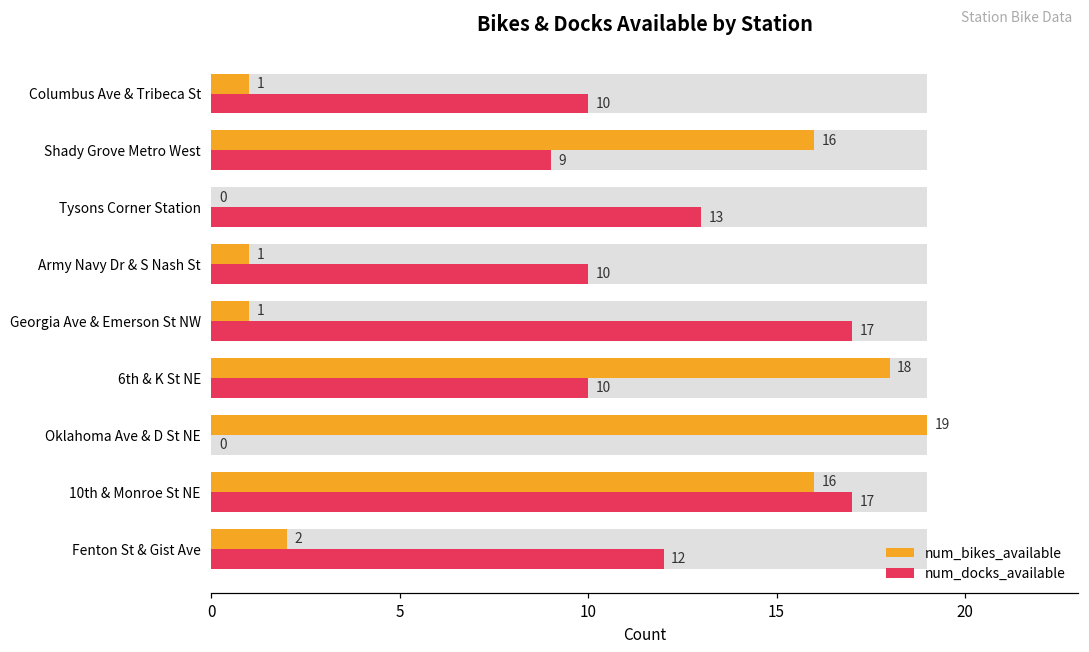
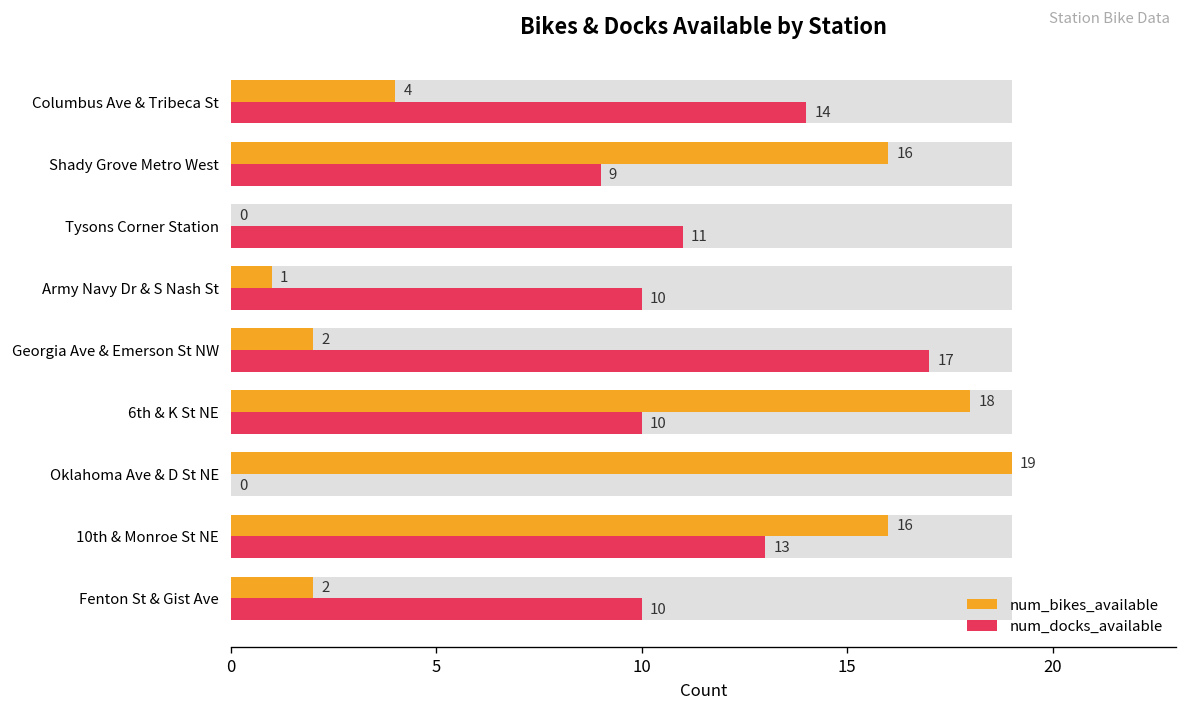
  {
    "num_bikes_available": {
-     "Columbus Ave & Tribeca St": 1,
+     "Columbus Ave & Tribeca St": 4,
      "Tysons Corner Station": 0,
-     "Georgia Ave & Emerson St NW": 1,
+     "Georgia Ave & Emerson St NW": 2,
      "Oklahoma Ave & D St NE": 19
    },
    "num_docks_available": {
-     "Columbus Ave & Tribeca St": 10,
-     "Tysons Corner Station": 13,
+     "Columbus Ave & Tribeca St": 14,
+     "Tysons Corner Station": 11,
      "Oklahoma Ave & D St NE": 0,
-     "10th & Monroe St NE": 17,
-     "Fenton St & Gist Ave": 12
+     "10th & Monroe St NE": 13,
+     "Fenton St & Gist Ave": 10
    }
  }
